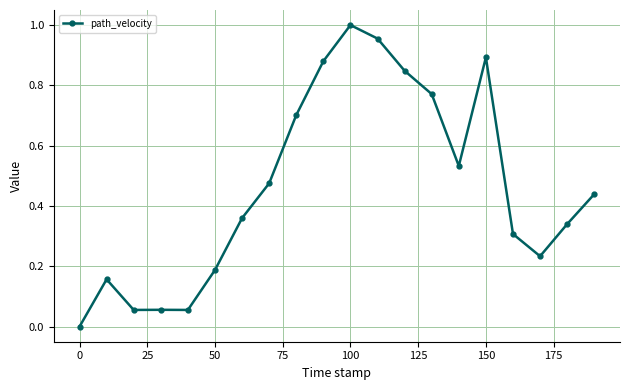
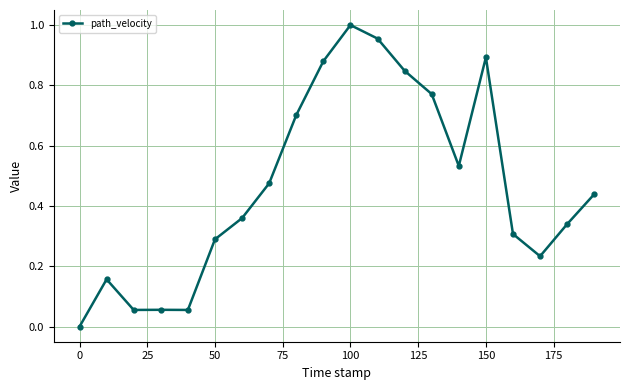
  {
    "0": 0.00,
-   "50": 0.19,
+   "50": 0.29,
    "100": 1.00,
    "150": 0.89
  }
